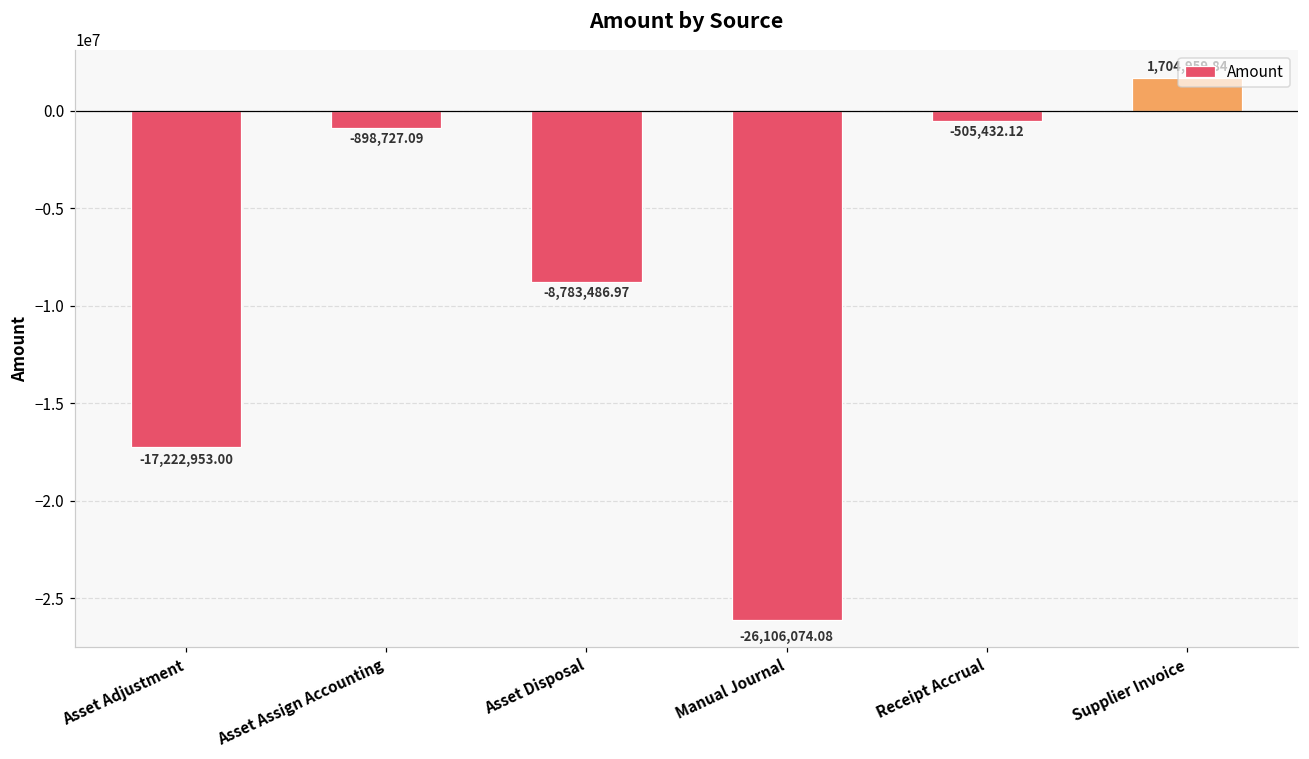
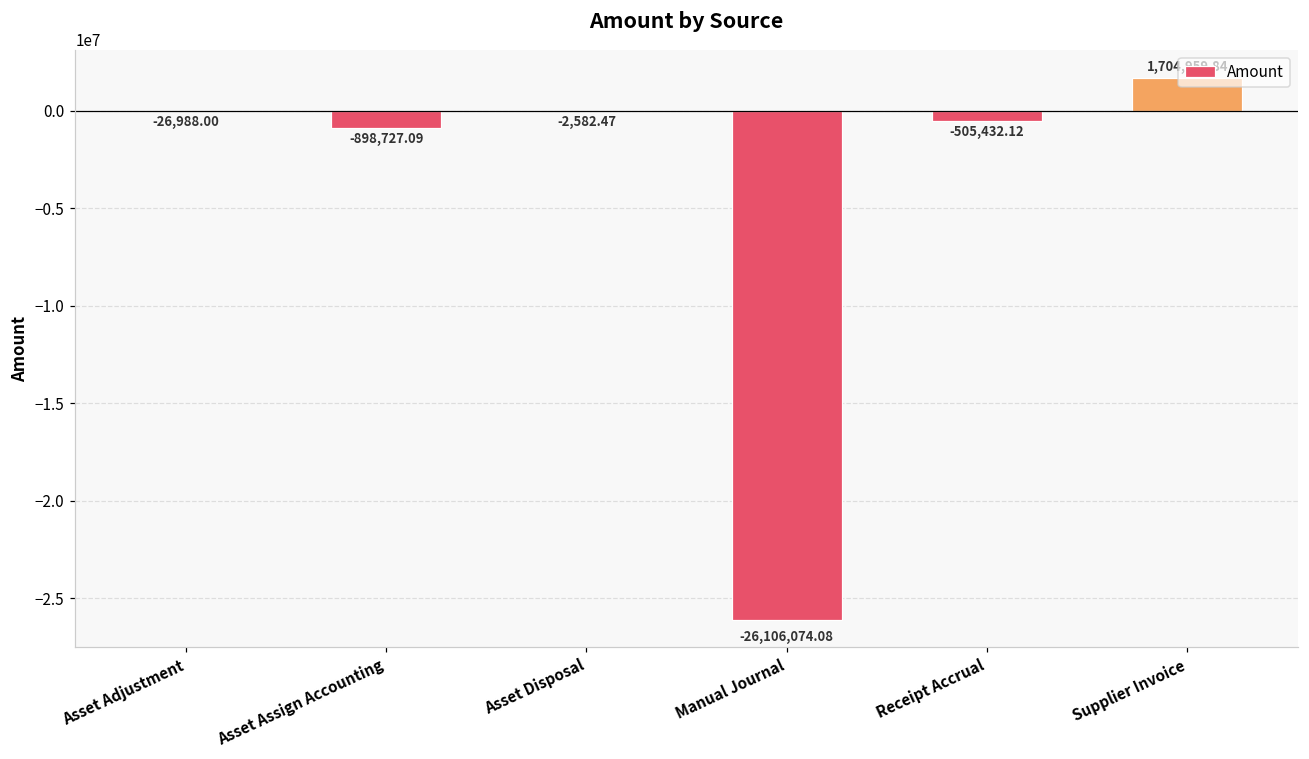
  {
-   "Asset Adjustment": "-17,222,953.00",
+   "Asset Adjustment": "-26,988.00",
    "Asset Assign Accounting": "-898,727.09",
-   "Asset Disposal": "-8,783,486.97",
+   "Asset Disposal": "-2,582.47",
    "Manual Journal": "-26,106,074.08",
    "Receipt Accrual": "-505,432.12"
  }
